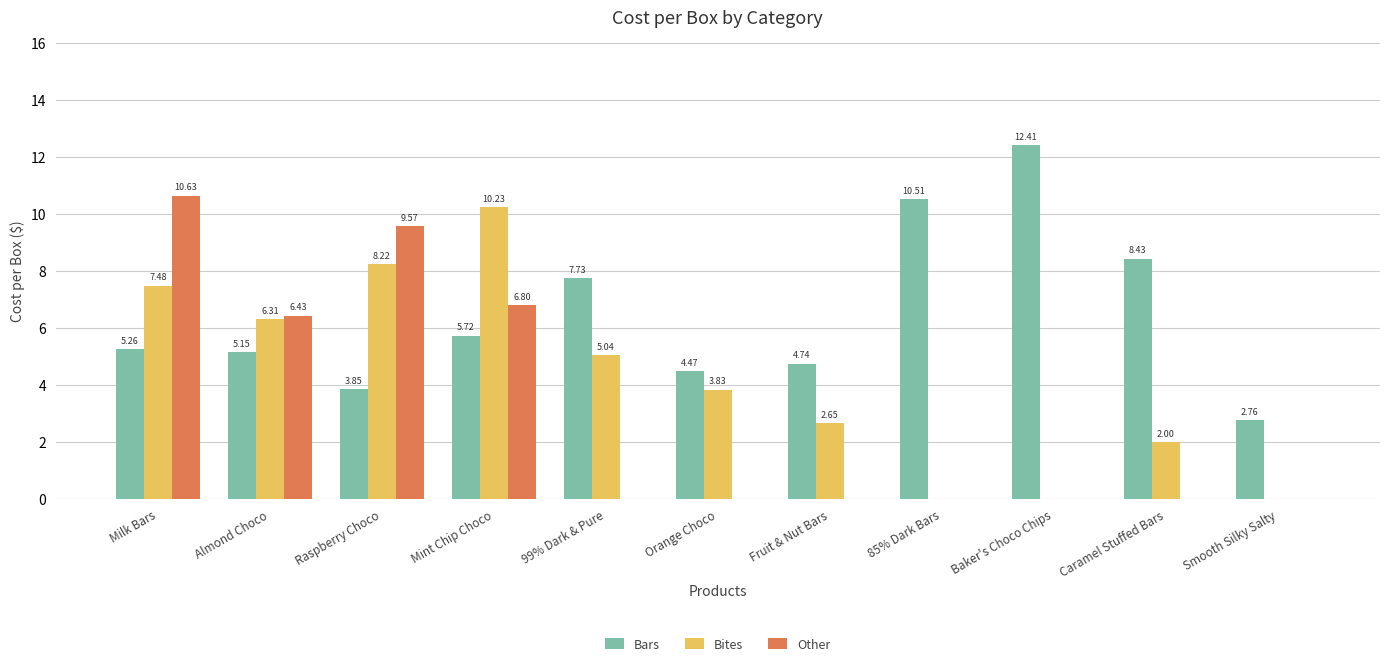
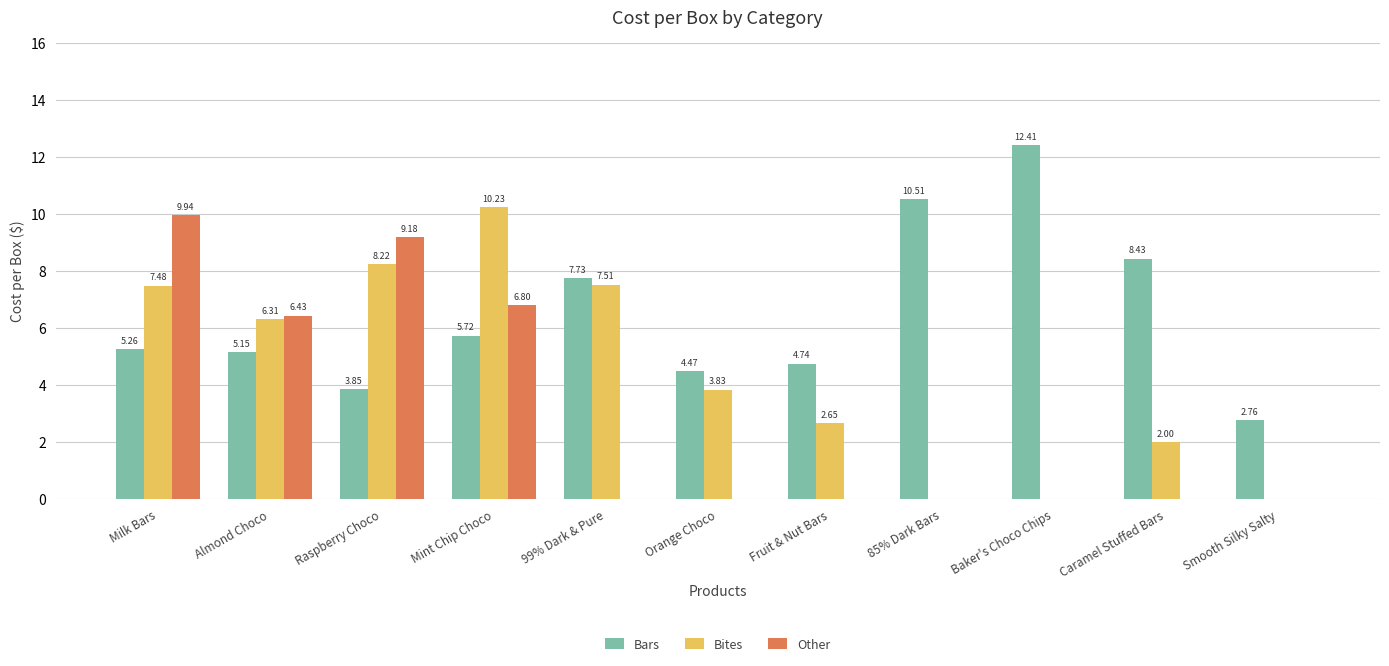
  {
    "Bars": {
      "Milk Bars": 5.26,
      "Almond Choco": 5.15,
      "Raspberry Choco": 3.85,
      "Mint Chip Choco": 5.72,
      "99% Dark & Pure": 7.73,
      "Orange Choco": 4.47,
      "Fruit & Nut Bars": 4.74,
      "85% Dark Bars": 10.51,
      "Baker's Choco Chips": 12.41,
      "Caramel Stuffed Bars": 8.43,
      "Smooth Silky Salty": 2.76
    },
    "Bites": {
      "Milk Bars": 7.48,
      "Almond Choco": 6.31,
      "Raspberry Choco": 8.22,
      "Mint Chip Choco": 10.23,
-     "99% Dark & Pure": 5.04,
+     "99% Dark & Pure": 7.51,
      "Orange Choco": 3.83,
      "Fruit & Nut Bars": 2.65,
      "Caramel Stuffed Bars": 2.00
    },
    "Other": {
-     "Milk Bars": 10.63,
+     "Milk Bars": 9.94,
      "Almond Choco": 6.43,
-     "Raspberry Choco": 9.57,
+     "Raspberry Choco": 9.18,
      "Mint Chip Choco": 6.80
    }
  }
